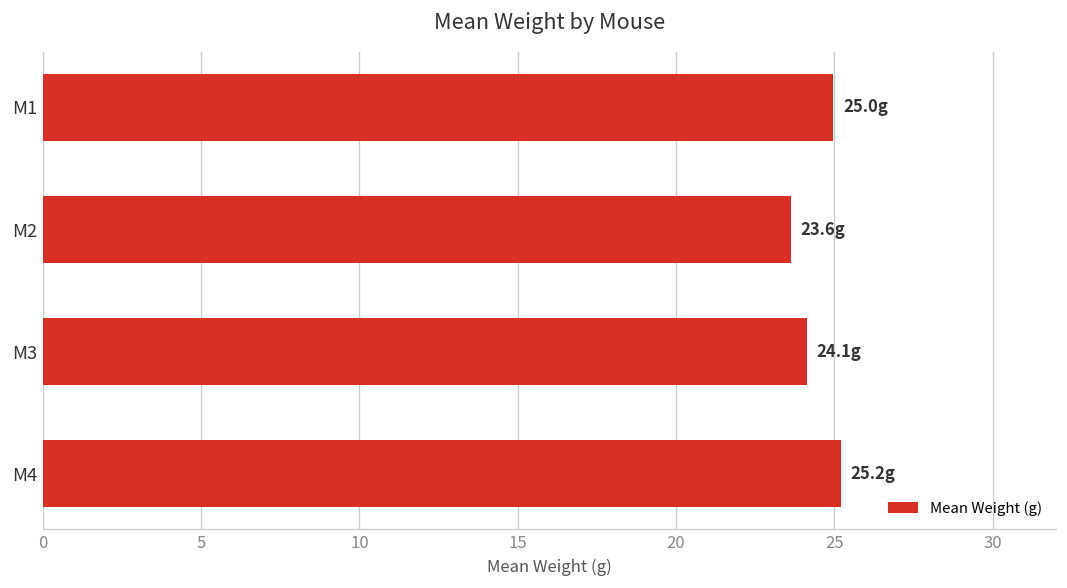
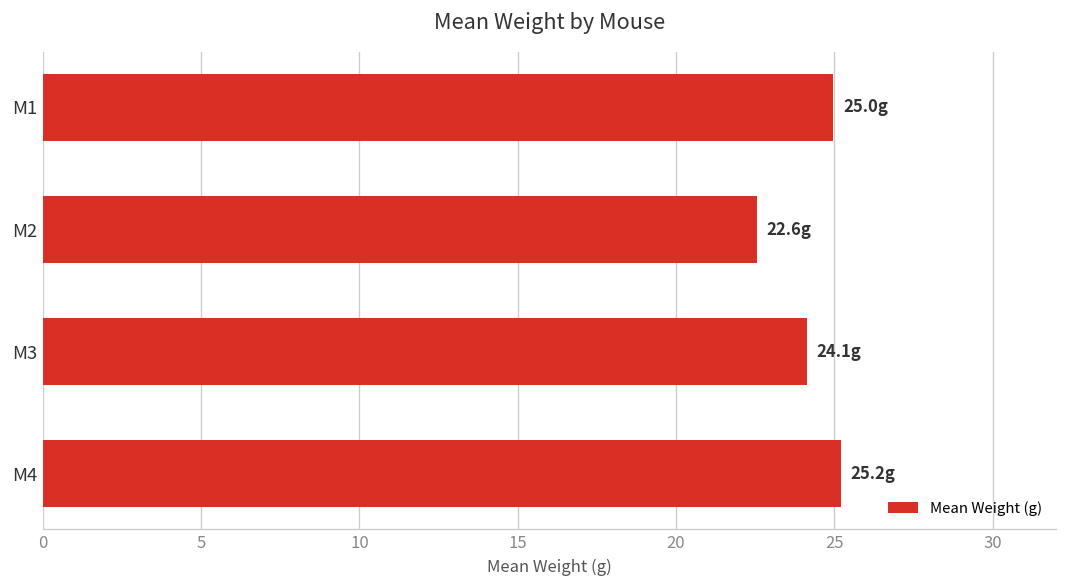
  {
    "M1": "25.0g",
-   "M2": "23.6g",
+   "M2": "22.6g",
    "M3": "24.1g",
    "M4": "25.2g"
  }
